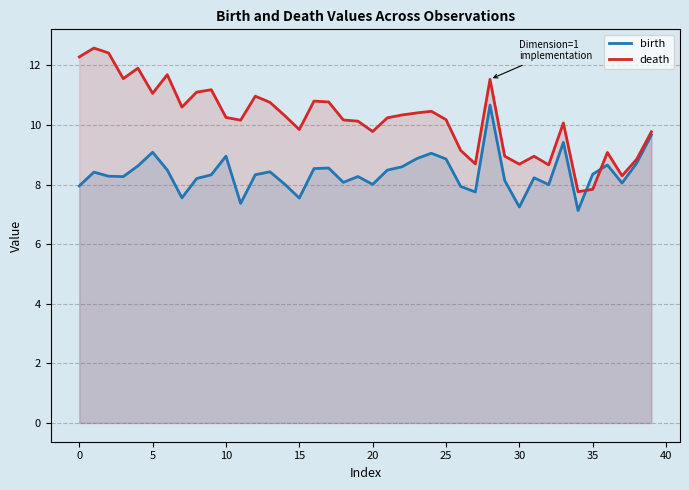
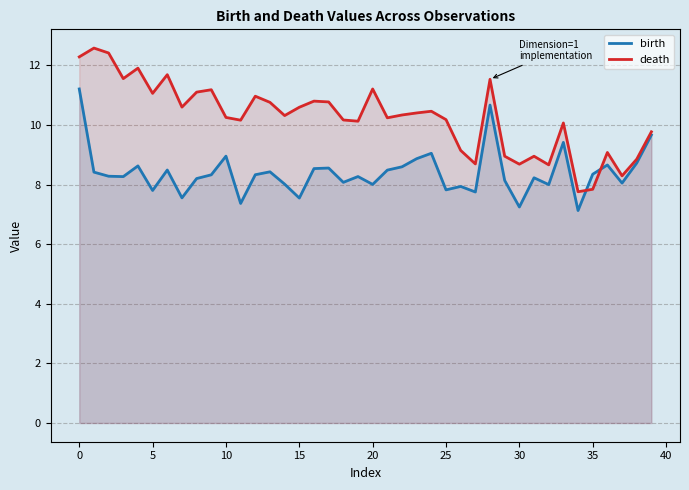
  {
    "birth": {
-     "0": 8.0,
-     "5": 9.1,
+     "0": 11.2,
+     "5": 7.8,
      "10": 9.0,
      "15": 7.5,
      "20": 8.0,
-     "25": 8.9,
+     "25": 7.8,
      "30": 7.2,
      "35": 8.3
    },
    "death": {
      "0": 12.3,
      "5": 11.1,
      "10": 10.3,
-     "15": 9.8,
-     "20": 9.8,
+     "15": 10.6,
+     "20": 11.2,
      "25": 10.2,
      "30": 8.7,
      "35": 7.8
    }
  }
